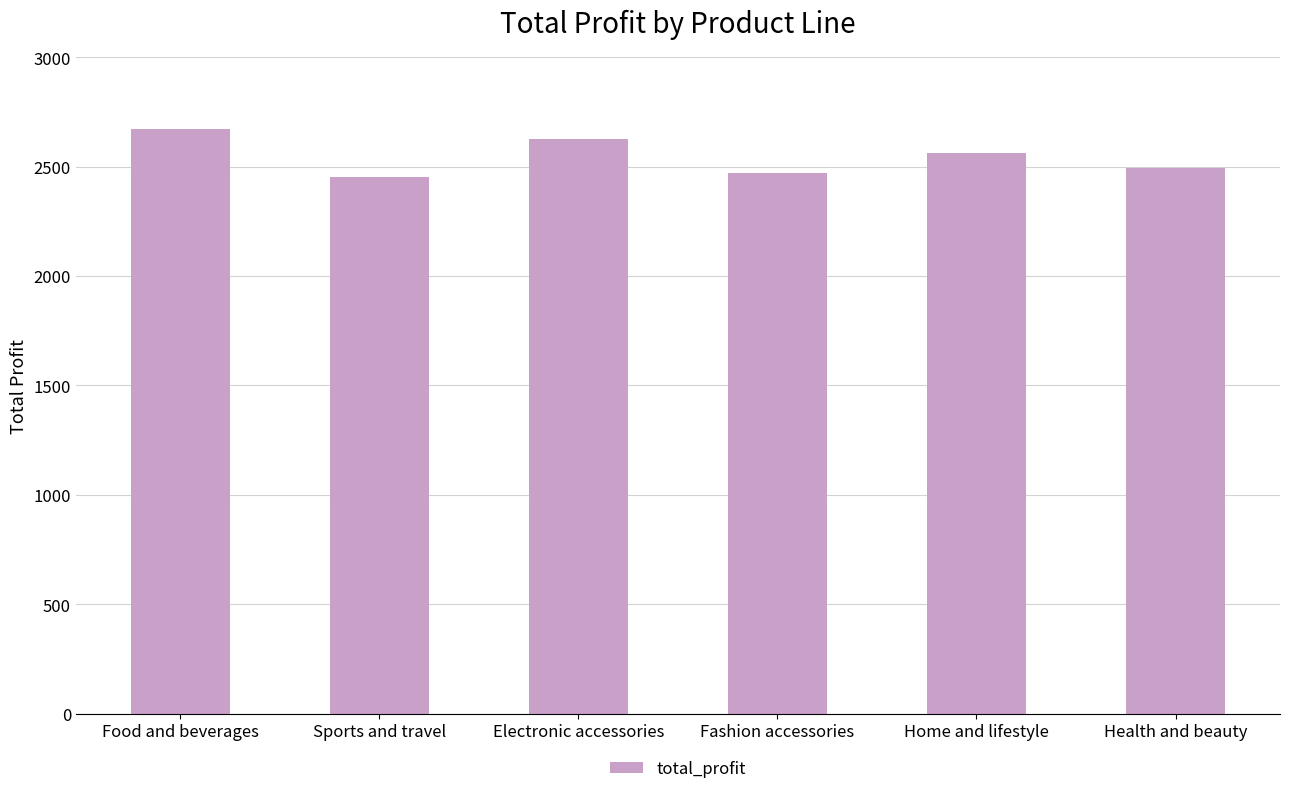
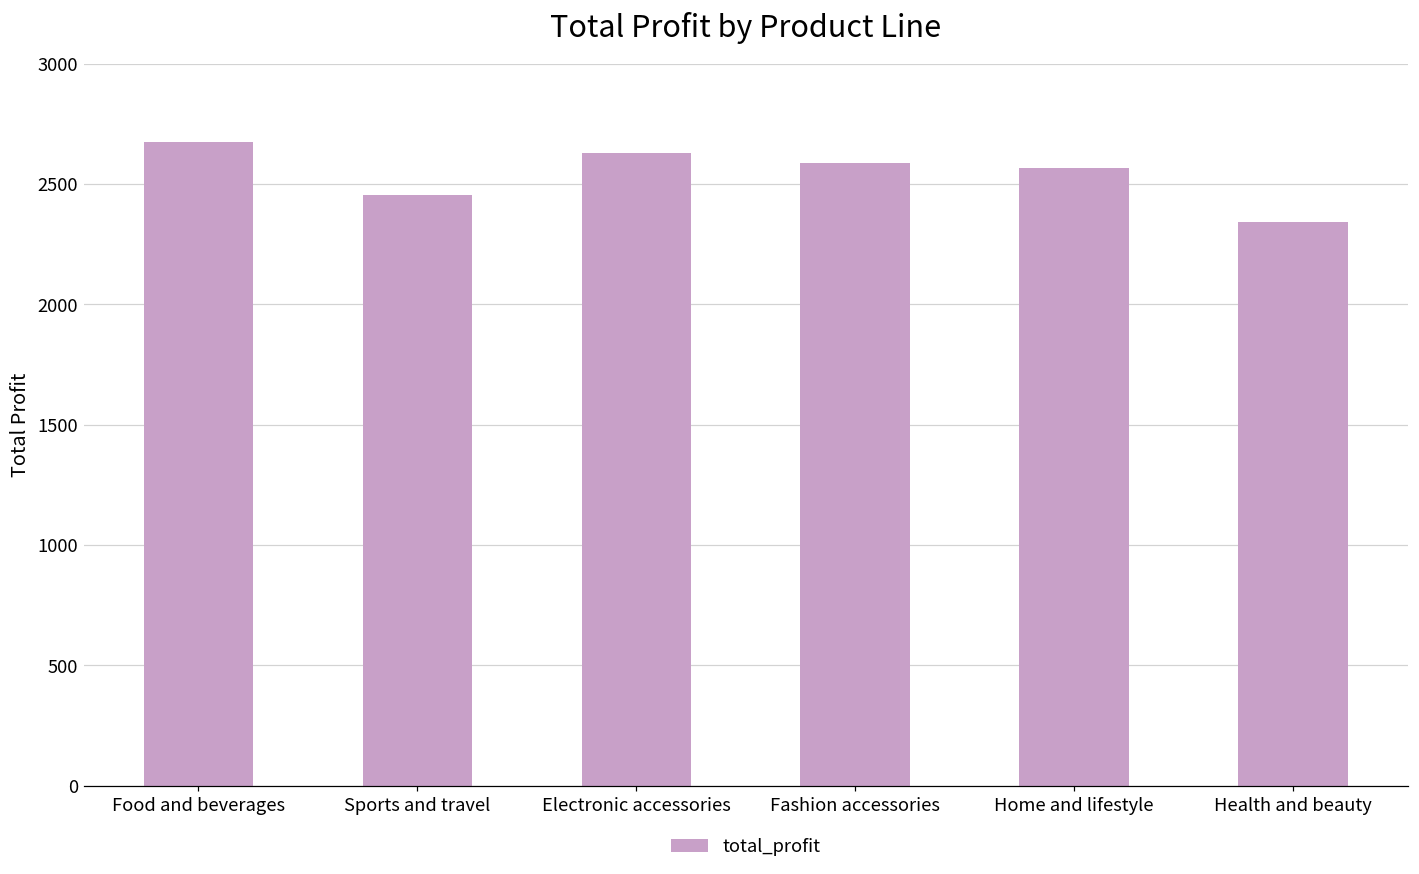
  {
    "Food and beverages": 2670,
    "Sports and travel": 2450,
    "Electronic accessories": 2630,
-   "Fashion accessories": 2470,
+   "Fashion accessories": 2590,
    "Home and lifestyle": 2560,
-   "Health and beauty": 2490
+   "Health and beauty": 2340
  }
